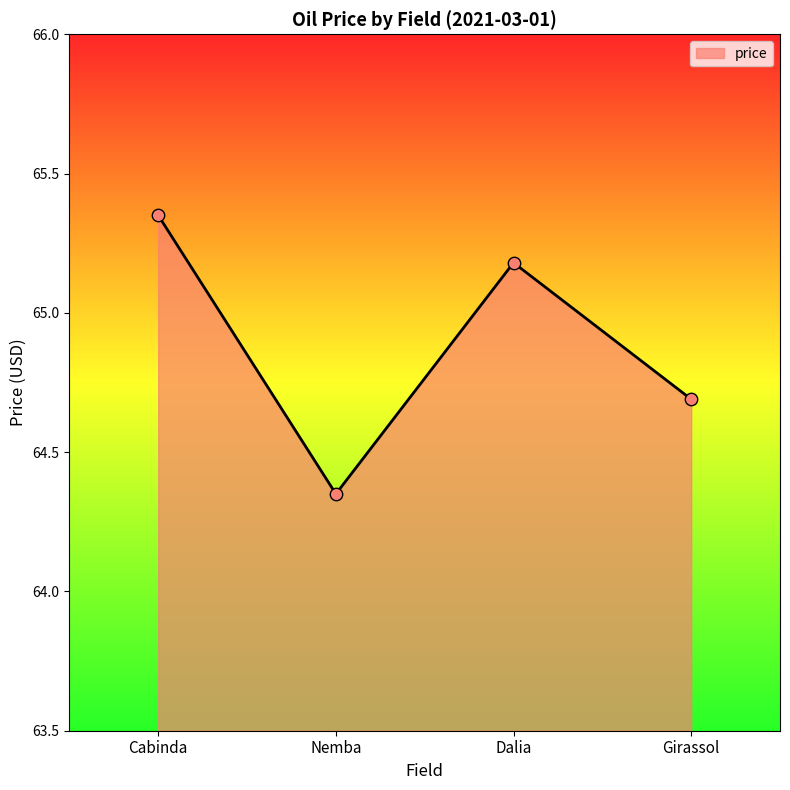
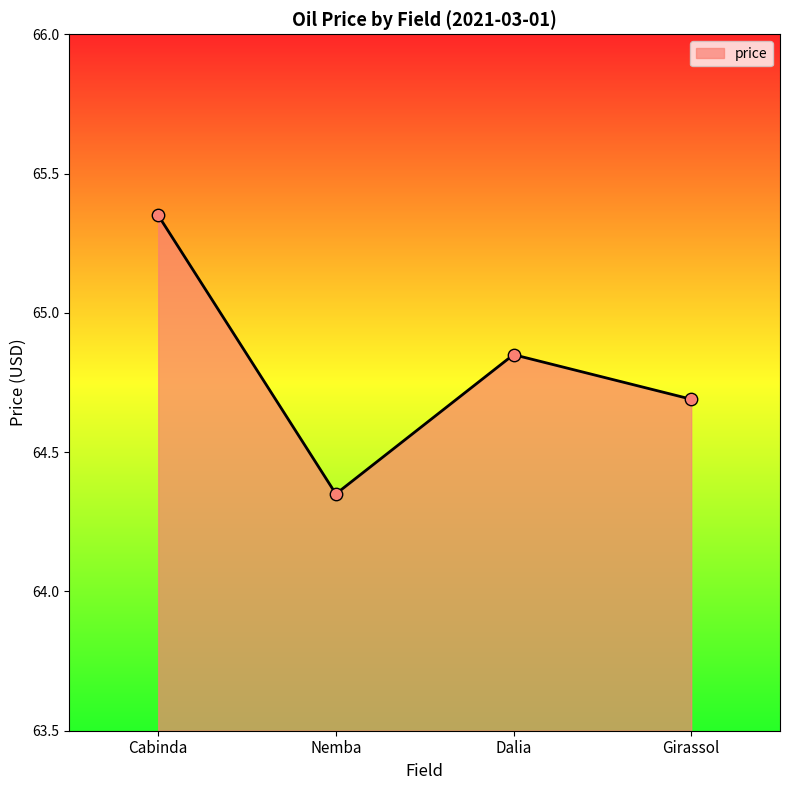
  {
    "Cabinda": 65.35,
    "Nemba": 64.35,
-   "Dalia": 65.18,
+   "Dalia": 64.85,
    "Girassol": 64.69
  }
